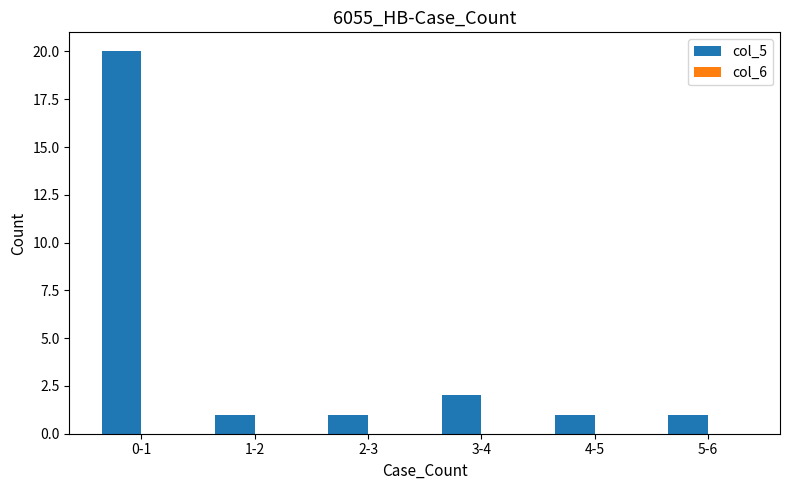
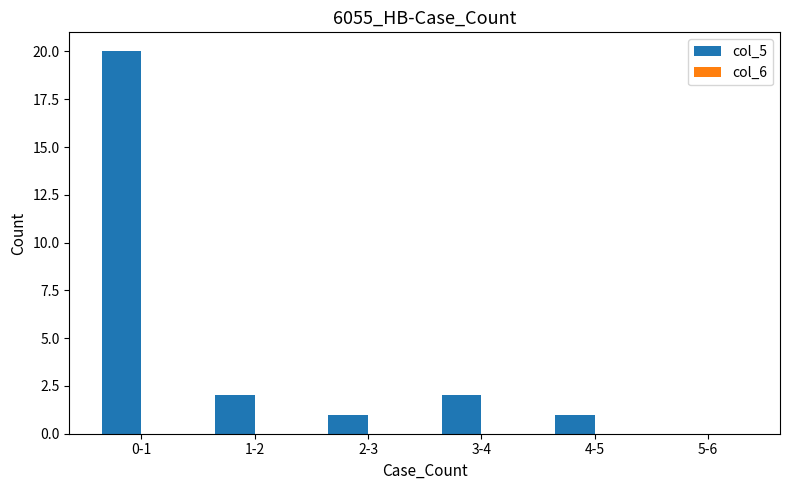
  {
    "col_5": {
      "0-1": 20,
-     "1-2": 1,
+     "1-2": 2,
      "2-3": 1,
      "3-4": 2,
      "4-5": 1,
-     "5-6": 1
+     "5-6": 0
    },
    "col_6": {
      "0-1": 0,
      "1-2": 0,
      "2-3": 0,
      "3-4": 0,
      "4-5": 0,
      "5-6": 0
    }
  }
